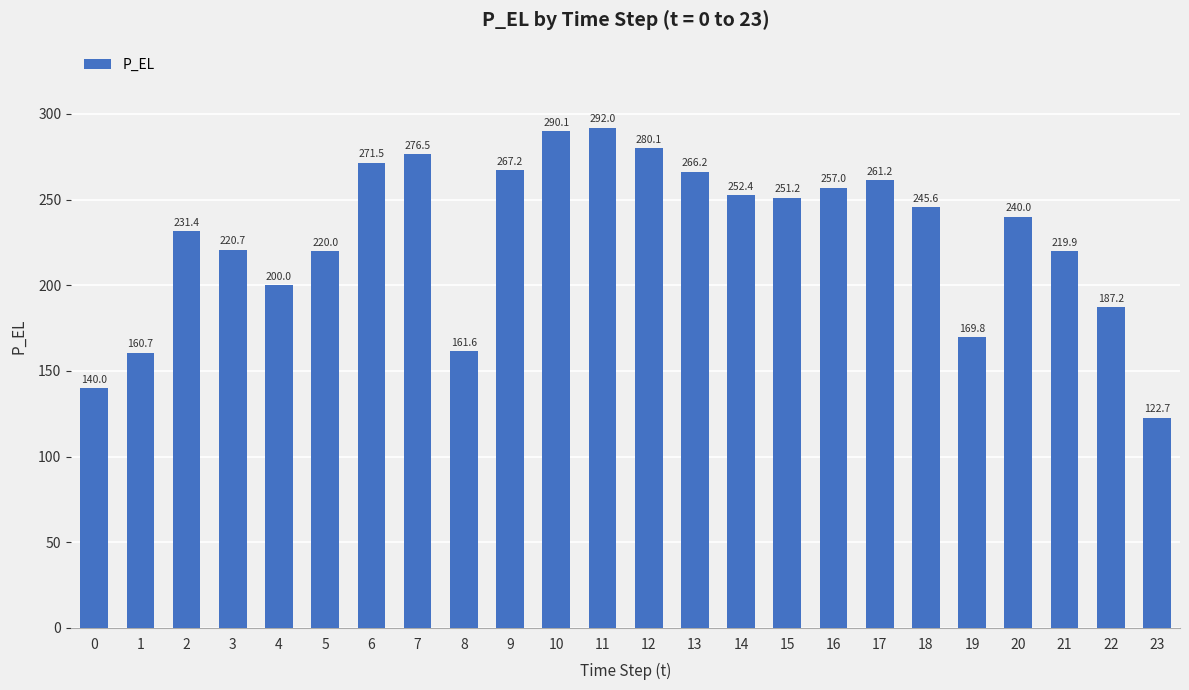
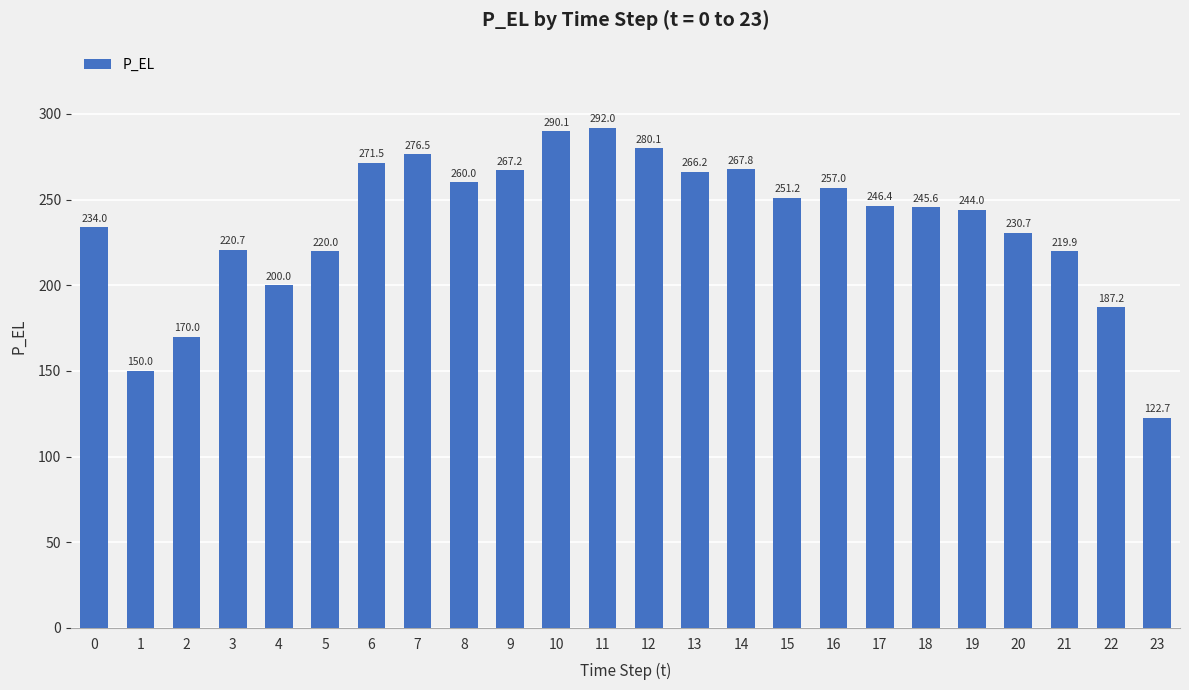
  {
-   "0": 140.0,
-   "1": 160.7,
-   "2": 231.4,
+   "0": 234.0,
+   "1": 150.0,
+   "2": 170.0,
    "3": 220.7,
    "4": 200.0,
    "5": 220.0,
    "6": 271.5,
    "7": 276.5,
-   "8": 161.6,
+   "8": 260.0,
    "9": 267.2,
    "10": 290.1,
    "11": 292.0,
    "12": 280.1,
    "13": 266.2,
-   "14": 252.4,
+   "14": 267.8,
    "15": 251.2,
    "16": 257.0,
-   "17": 261.2,
+   "17": 246.4,
    "18": 245.6,
-   "19": 169.8,
-   "20": 240.0,
+   "19": 244.0,
+   "20": 230.7,
    "21": 219.9,
    "22": 187.2,
    "23": 122.7
  }
